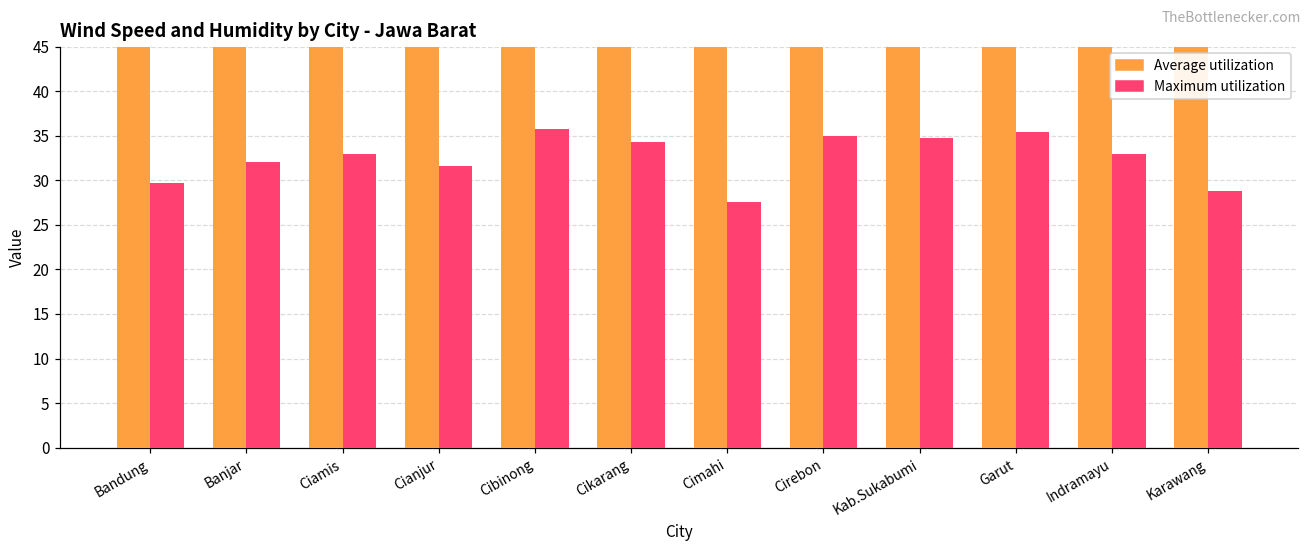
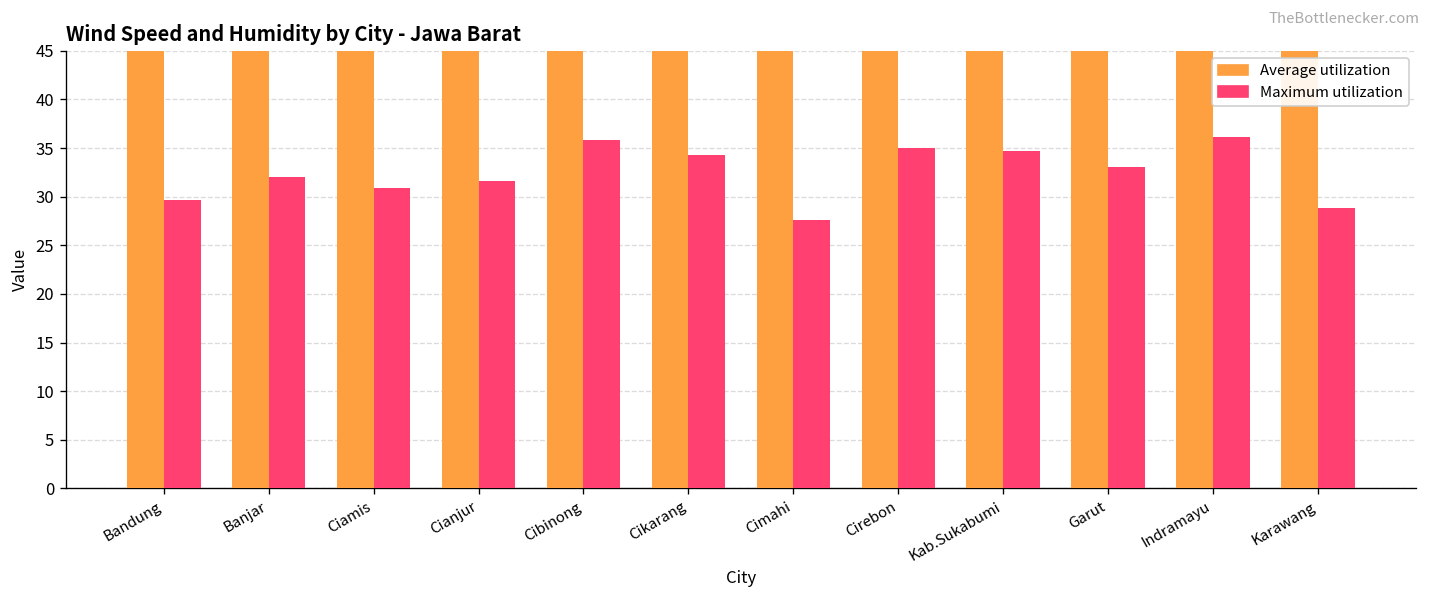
  {
    "Maximum utilization": {
      "Bandung": 30,
      "Banjar": 32,
-     "Ciamis": 33,
+     "Ciamis": 31,
      "Cianjur": 32,
      "Cibinong": 36,
      "Cikarang": 34,
      "Cimahi": 28,
      "Cirebon": 35,
      "Kab.Sukabumi": 35,
-     "Garut": 35,
-     "Indramayu": 33,
+     "Garut": 33,
+     "Indramayu": 36,
      "Karawang": 29
    }
  }
